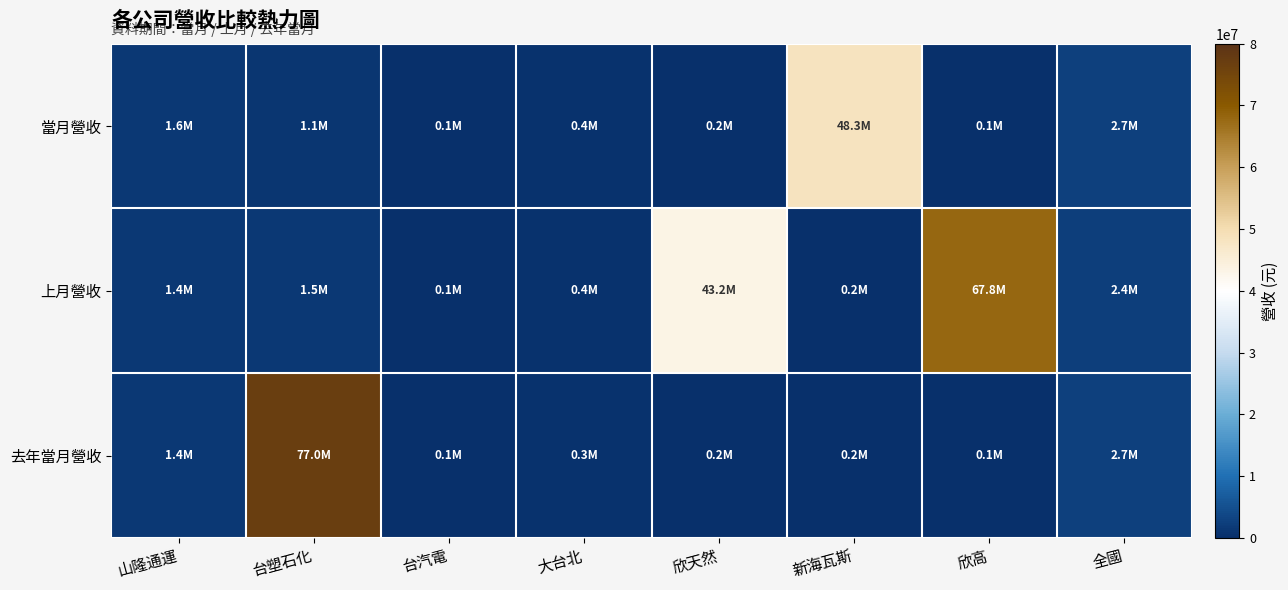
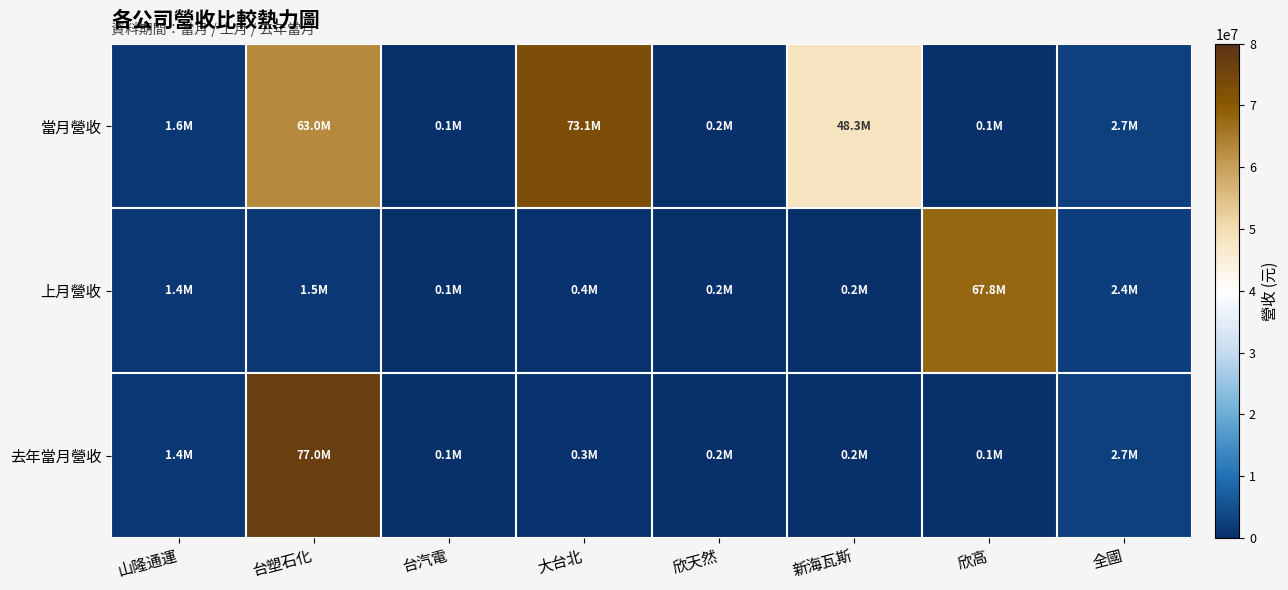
  {
    "當月營收": {
      "山隆通運": "1.6M",
-     "台塑石化": "1.1M",
+     "台塑石化": "63.0M",
      "台汽電": "0.1M",
-     "大台北": "0.4M",
+     "大台北": "73.1M",
      "欣天然": "0.2M",
      "新海瓦斯": "48.3M",
      "欣高": "0.1M",
      "全國": "2.7M"
    },
    "上月營收": {
      "山隆通運": "1.4M",
      "台塑石化": "1.5M",
      "台汽電": "0.1M",
      "大台北": "0.4M",
-     "欣天然": "43.2M",
+     "欣天然": "0.2M",
      "新海瓦斯": "0.2M",
      "欣高": "67.8M",
      "全國": "2.4M"
    },
    "去年當月營收": {
      "山隆通運": "1.4M",
      "台塑石化": "77.0M",
      "台汽電": "0.1M",
      "大台北": "0.3M",
      "欣天然": "0.2M",
      "新海瓦斯": "0.2M",
      "欣高": "0.1M",
      "全國": "2.7M"
    }
  }
